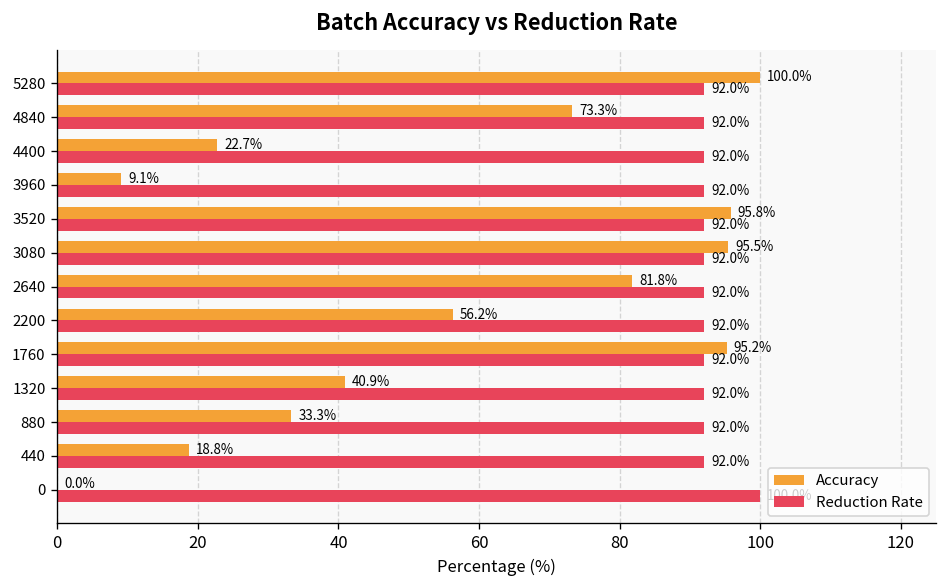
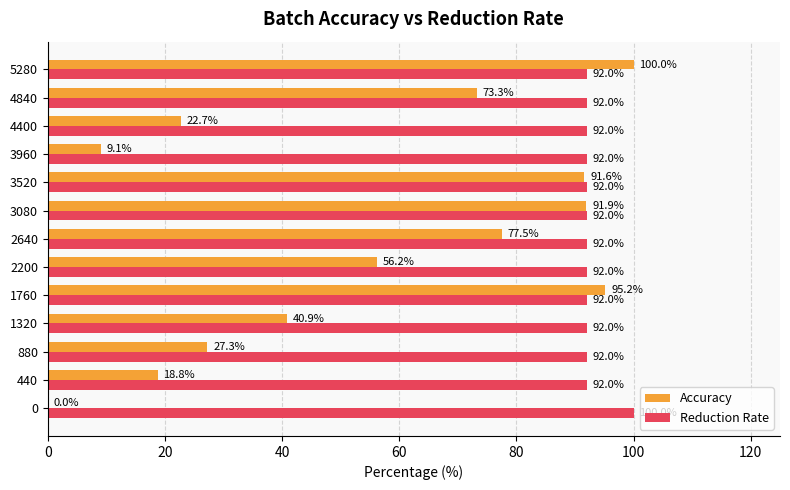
  {
    "Accuracy": {
      "5280": "100.0%",
      "4840": "73.3%",
      "4400": "22.7%",
      "3960": "9.1%",
-     "3520": "95.8%",
-     "3080": "95.5%",
-     "2640": "81.8%",
+     "3520": "91.6%",
+     "3080": "91.9%",
+     "2640": "77.5%",
      "2200": "56.2%",
      "1760": "95.2%",
      "1320": "40.9%",
-     "880": "33.3%",
+     "880": "27.3%",
      "440": "18.8%",
      "0": "0.0%"
    },
    "Reduction Rate": {
      "5280": "92.0%",
      "4840": "92.0%",
      "4400": "92.0%",
      "3960": "92.0%",
      "3520": "92.0%",
      "3080": "92.0%",
      "2640": "92.0%",
      "2200": "92.0%",
      "1760": "92.0%",
      "1320": "92.0%",
      "880": "92.0%",
      "440": "92.0%"
    }
  }
